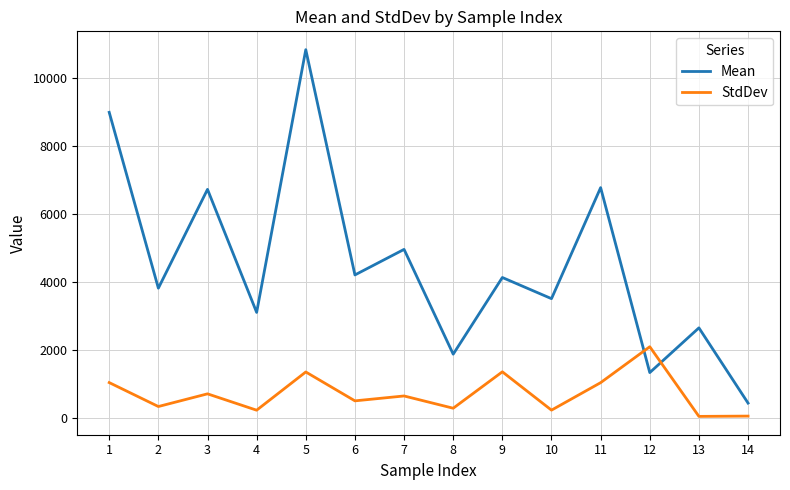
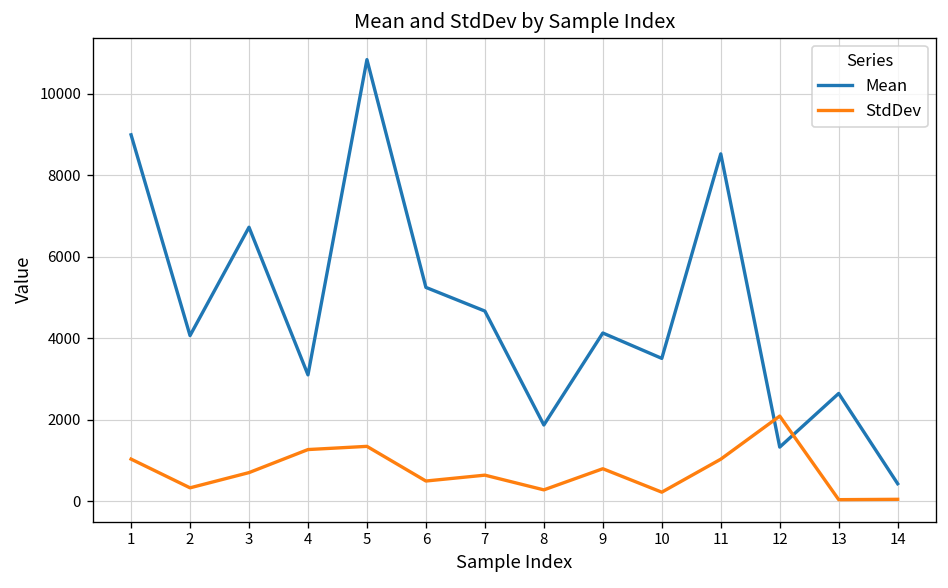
  {
    "Mean": {
      "1": 9000,
-     "2": 3800,
+     "2": 4100,
      "3": 6700,
      "4": 3100,
      "5": 10800,
-     "6": 4200,
-     "7": 5000,
+     "6": 5200,
+     "7": 4700,
      "8": 1900,
      "9": 4100,
      "10": 3500,
-     "11": 6800,
+     "11": 8500,
      "12": 1300,
      "13": 2600,
      "14": 400
    },
    "StdDev": {
      "1": 1000,
      "2": 300,
      "3": 700,
-     "4": 200,
+     "4": 1300,
      "5": 1300,
      "6": 500,
      "7": 600,
      "8": 300,
-     "9": 1300,
+     "9": 800,
      "10": 200,
      "11": 1000,
      "12": 2100,
      "13": 0,
      "14": 0
    }
  }
